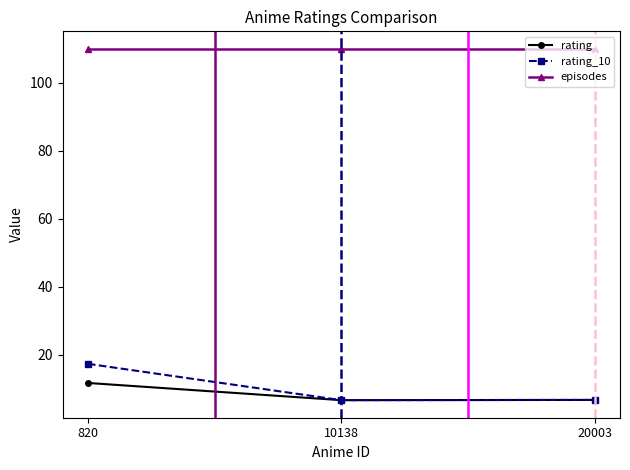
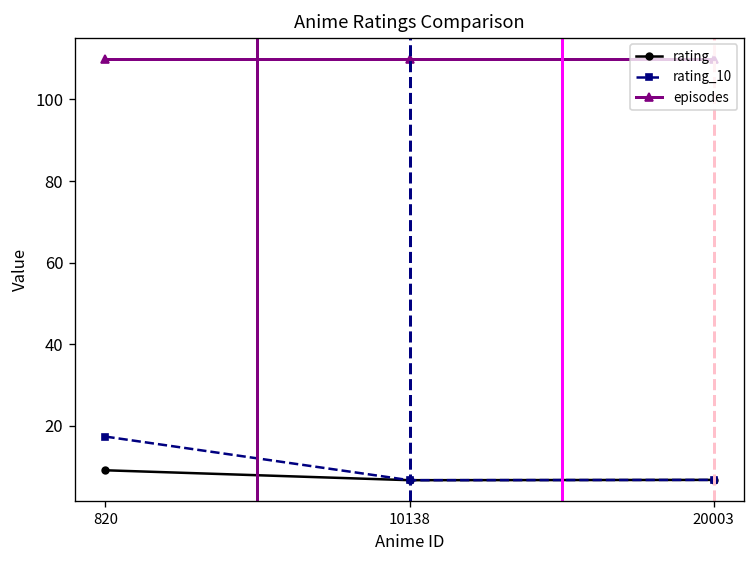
  {
    "rating": {
-     "820": 12
+     "820": 9
    },
    "rating_10": {
      "820": 17
    },
    "episodes": {
      "820": 110,
      "10138": 110
    }
  }
